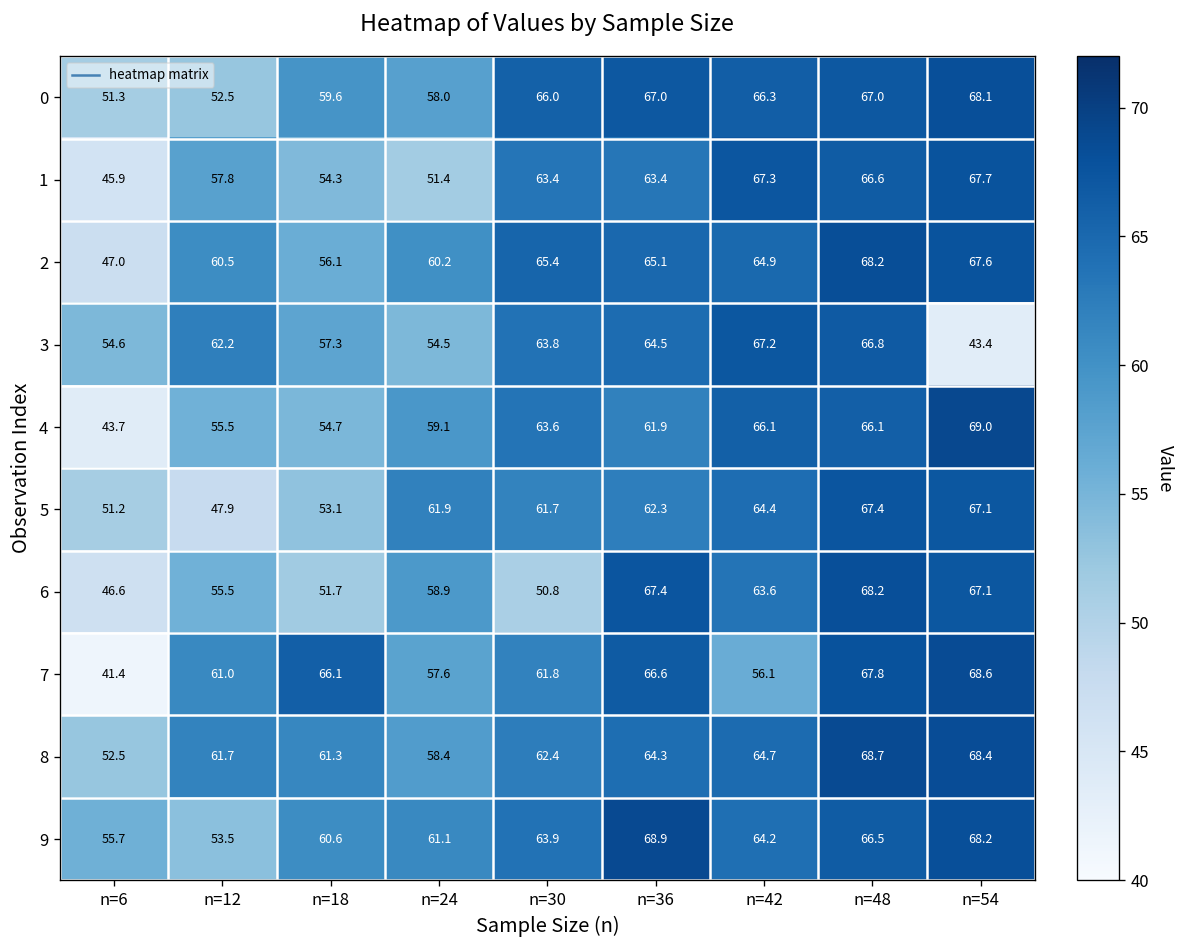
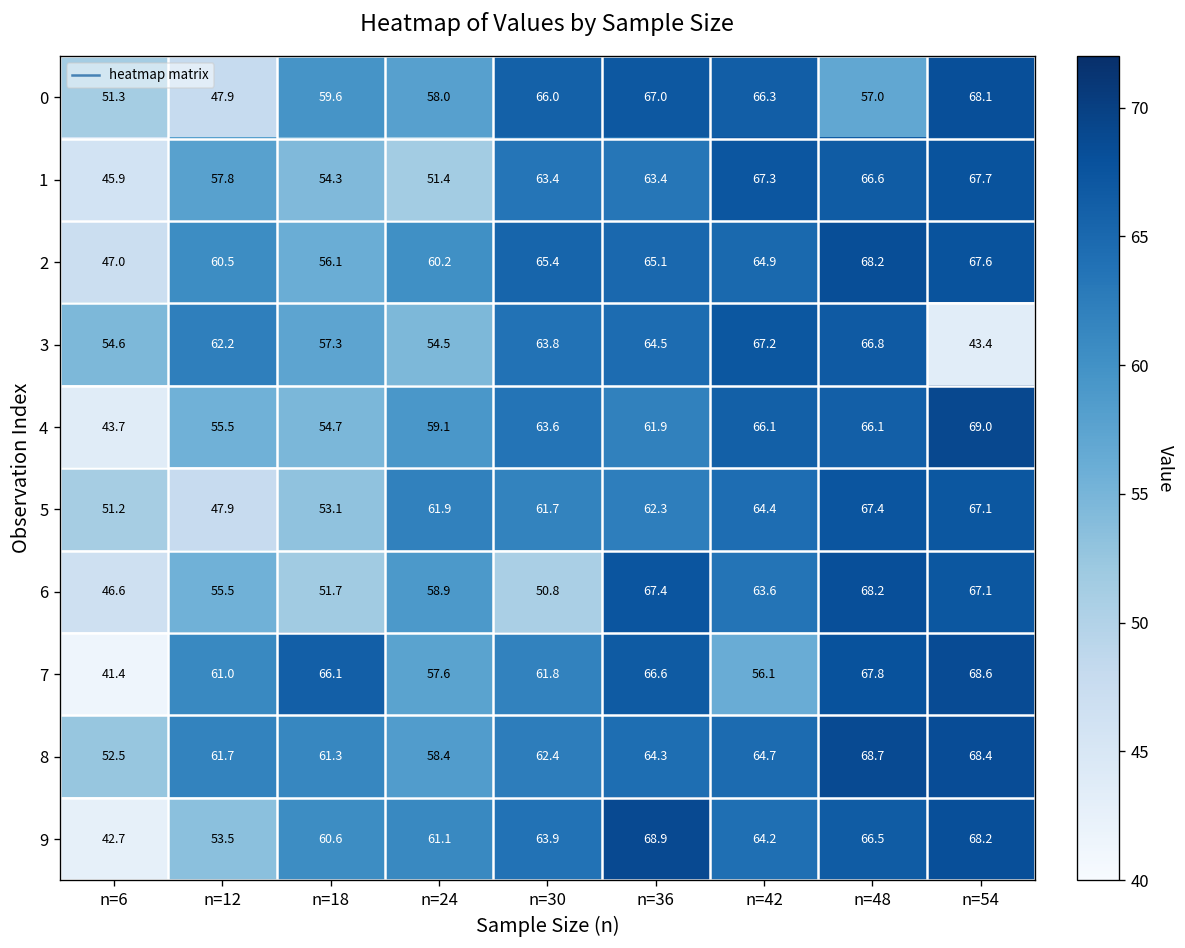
  {
    "0": {
      "n=6": 51.3,
-     "n=12": 52.5,
+     "n=12": 47.9,
      "n=18": 59.6,
      "n=24": 58.0,
      "n=30": 66.0,
      "n=36": 67.0,
      "n=42": 66.3,
-     "n=48": 67.0,
+     "n=48": 57.0,
      "n=54": 68.1
    },
    "1": {
      "n=6": 45.9,
      "n=12": 57.8,
      "n=18": 54.3,
      "n=24": 51.4,
      "n=30": 63.4,
      "n=36": 63.4,
      "n=42": 67.3,
      "n=48": 66.6,
      "n=54": 67.7
    },
    "2": {
      "n=6": 47.0,
      "n=12": 60.5,
      "n=18": 56.1,
      "n=24": 60.2,
      "n=30": 65.4,
      "n=36": 65.1,
      "n=42": 64.9,
      "n=48": 68.2,
      "n=54": 67.6
    },
    "3": {
      "n=6": 54.6,
      "n=12": 62.2,
      "n=18": 57.3,
      "n=24": 54.5,
      "n=30": 63.8,
      "n=36": 64.5,
      "n=42": 67.2,
      "n=48": 66.8,
      "n=54": 43.4
    },
    "4": {
      "n=6": 43.7,
      "n=12": 55.5,
      "n=18": 54.7,
      "n=24": 59.1,
      "n=30": 63.6,
      "n=36": 61.9,
      "n=42": 66.1,
      "n=48": 66.1,
      "n=54": 69.0
    },
    "5": {
      "n=6": 51.2,
      "n=12": 47.9,
      "n=18": 53.1,
      "n=24": 61.9,
      "n=30": 61.7,
      "n=36": 62.3,
      "n=42": 64.4,
      "n=48": 67.4,
      "n=54": 67.1
    },
    "6": {
      "n=6": 46.6,
      "n=12": 55.5,
      "n=18": 51.7,
      "n=24": 58.9,
      "n=30": 50.8,
      "n=36": 67.4,
      "n=42": 63.6,
      "n=48": 68.2,
      "n=54": 67.1
    },
    "7": {
      "n=6": 41.4,
      "n=12": 61.0,
      "n=18": 66.1,
      "n=24": 57.6,
      "n=30": 61.8,
      "n=36": 66.6,
      "n=42": 56.1,
      "n=48": 67.8,
      "n=54": 68.6
    },
    "8": {
      "n=6": 52.5,
      "n=12": 61.7,
      "n=18": 61.3,
      "n=24": 58.4,
      "n=30": 62.4,
      "n=36": 64.3,
      "n=42": 64.7,
      "n=48": 68.7,
      "n=54": 68.4
    },
    "9": {
-     "n=6": 55.7,
+     "n=6": 42.7,
      "n=12": 53.5,
      "n=18": 60.6,
      "n=24": 61.1,
      "n=30": 63.9,
      "n=36": 68.9,
      "n=42": 64.2,
      "n=48": 66.5,
      "n=54": 68.2
    }
  }
